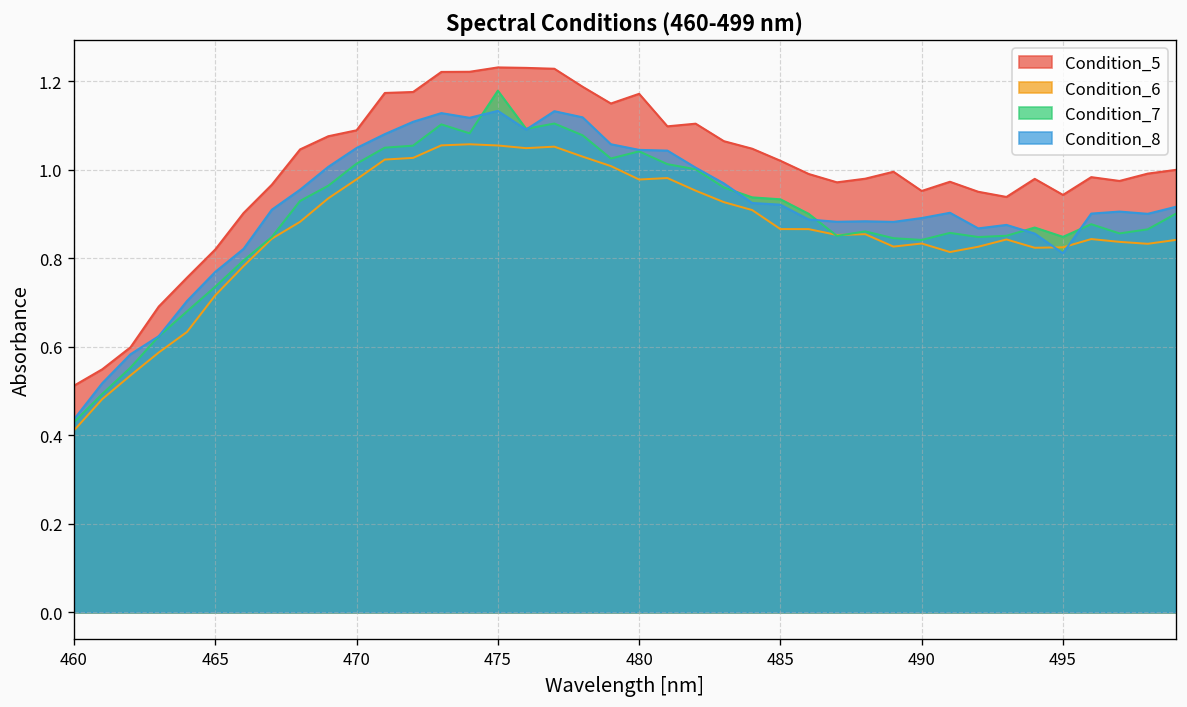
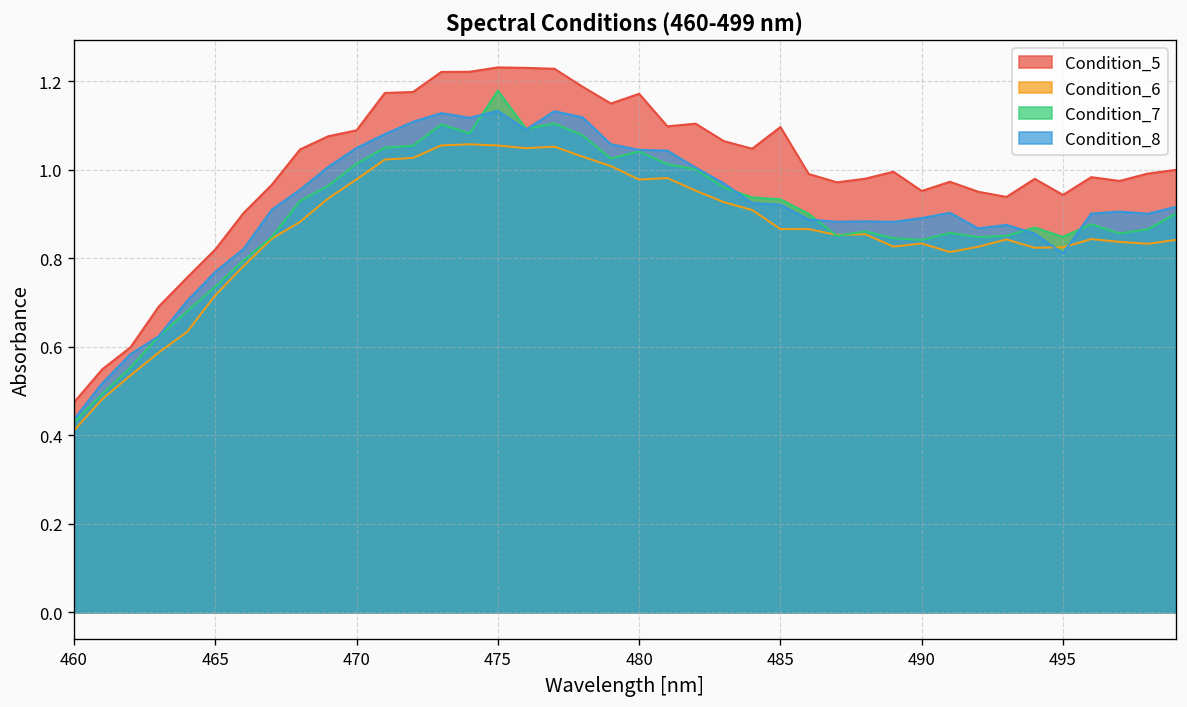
  {
    "Condition_5": {
-     "460": 0.51,
+     "460": 0.47,
      "465": 0.82,
      "470": 1.09,
      "475": 1.23,
      "480": 1.17,
-     "485": 1.02,
+     "485": 1.10,
      "490": 0.95,
      "495": 0.94
    },
    "Condition_6": {
      "460": 0.41,
      "465": 0.72,
      "470": 0.98,
      "475": 1.05,
      "480": 0.98,
      "485": 0.87,
      "490": 0.83,
      "495": 0.82
    },
    "Condition_7": {
      "465": 0.74,
      "470": 1.01,
      "475": 1.18,
      "485": 0.93,
      "490": 0.84,
      "495": 0.85
    },
    "Condition_8": {
      "465": 0.77,
      "470": 1.05,
      "475": 1.13,
      "485": 0.92,
      "490": 0.89,
      "495": 0.81
    }
  }
